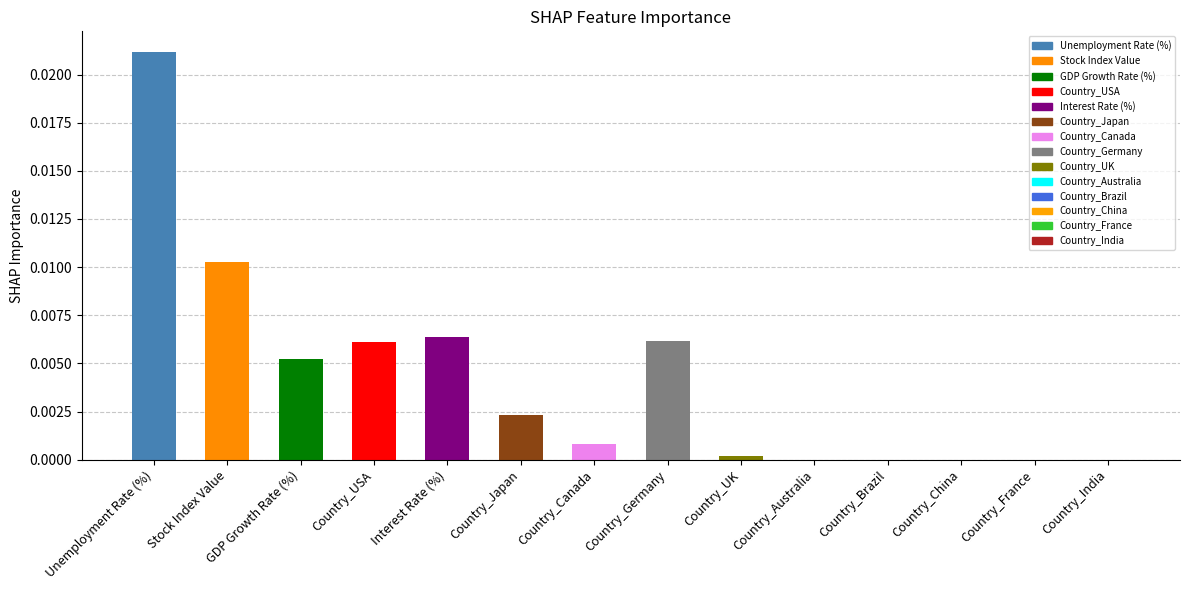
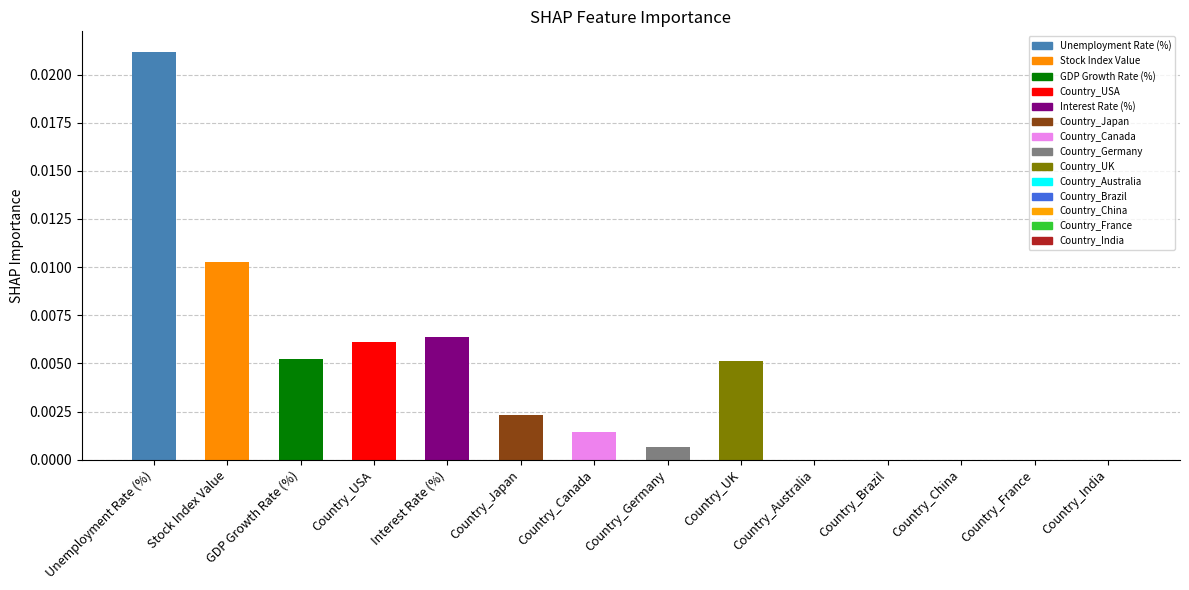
  {
    "Unemployment Rate (%)": 0.0212,
    "Stock Index Value": 0.0103,
    "GDP Growth Rate (%)": 0.0052,
    "Country_USA": 0.0061,
    "Interest Rate (%)": 0.0064,
    "Country_Japan": 0.0023,
-   "Country_Canada": 0.0008,
-   "Country_Germany": 0.0061,
-   "Country_UK": 0.0002,
+   "Country_Canada": 0.0015,
+   "Country_Germany": 0.0007,
+   "Country_UK": 0.0052,
    "Country_Australia": 0.0000,
    "Country_Brazil": 0.0000,
    "Country_China": 0.0000,
    "Country_France": 0.0000,
    "Country_India": 0.0000
  }
